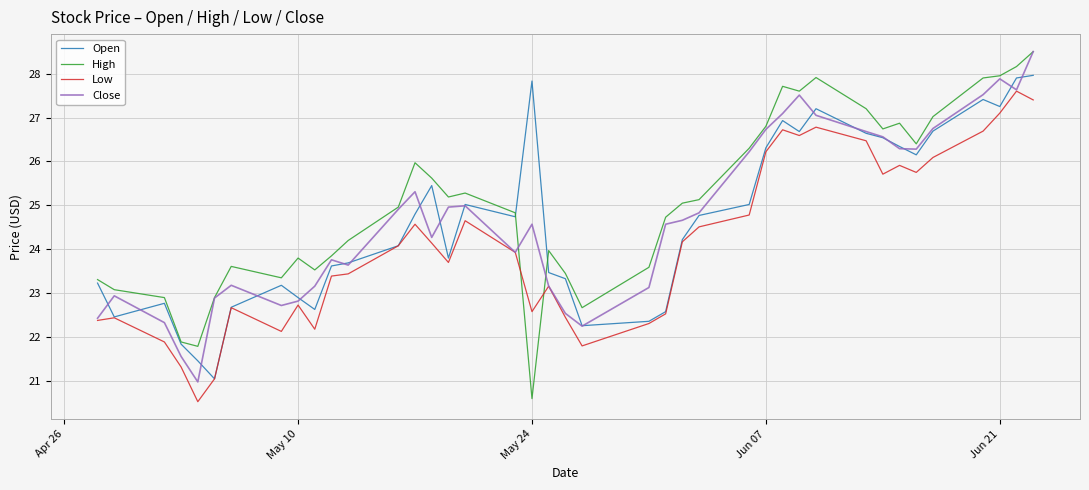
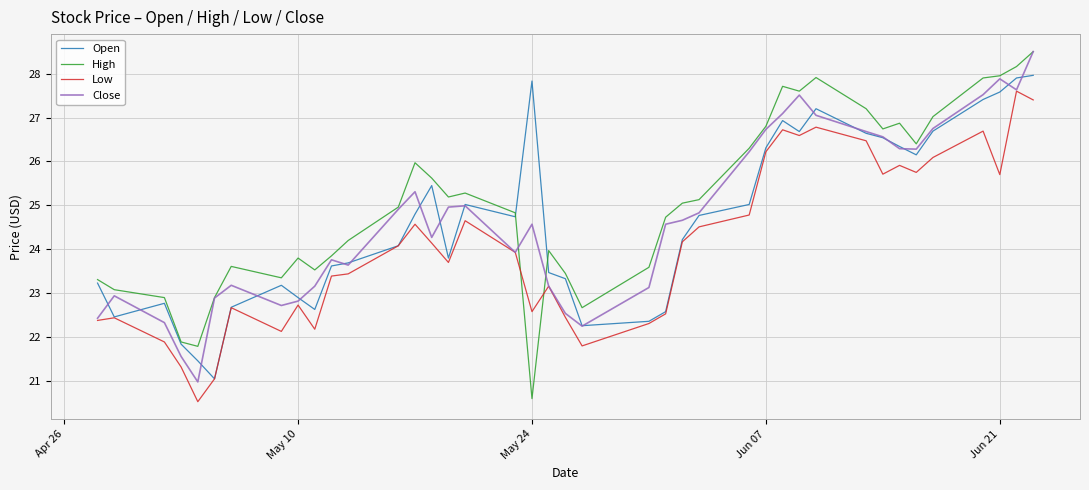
  {
    "Open": {
      "May 10": 22.9,
      "May 24": 27.8,
      "Jun 07": 26.3,
-     "Jun 21": 27.3
+     "Jun 21": 27.6
    },
    "High": {
      "May 10": 23.8,
      "May 24": 20.6,
      "Jun 07": 26.8,
      "Jun 21": 28.0
    },
    "Low": {
      "May 10": 22.7,
      "May 24": 22.6,
      "Jun 07": 26.2,
-     "Jun 21": 27.1
+     "Jun 21": 25.7
    },
    "Close": {
      "May 10": 22.8,
      "May 24": 24.6,
      "Jun 07": 26.7,
      "Jun 21": 27.9
    }
  }
